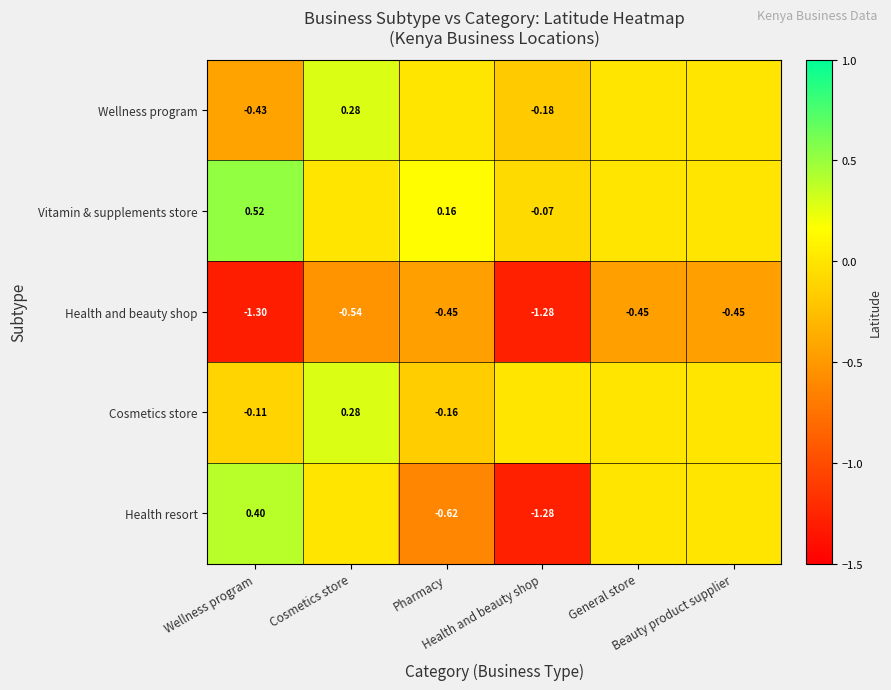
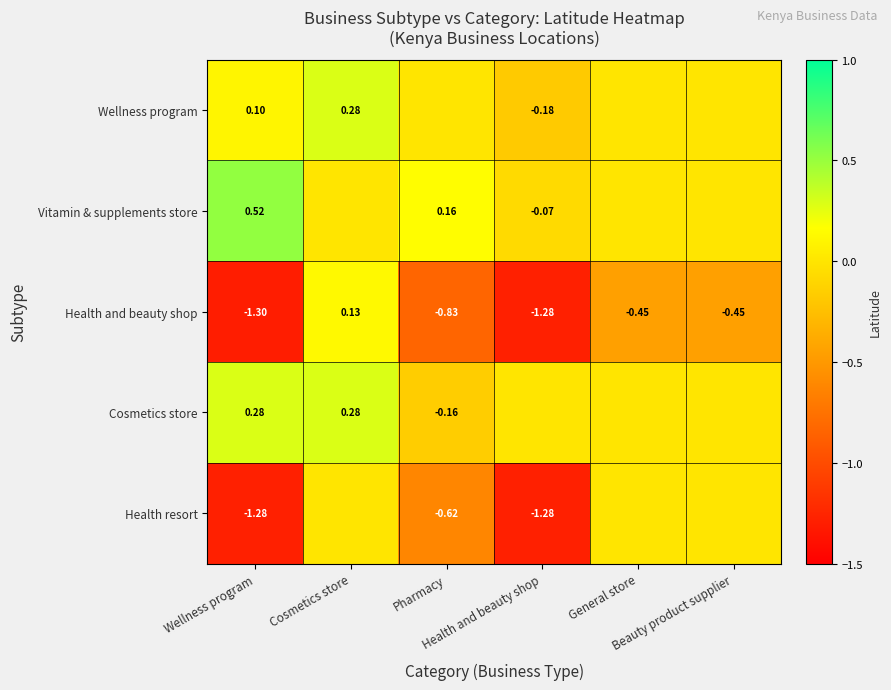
  {
    "Wellness program": {
-     "Wellness program": -0.43,
+     "Wellness program": 0.10,
      "Cosmetics store": 0.28,
      "Health and beauty shop": -0.18
    },
    "Vitamin & supplements store": {
      "Wellness program": 0.52,
      "Pharmacy": 0.16,
      "Health and beauty shop": -0.07
    },
    "Health and beauty shop": {
      "Wellness program": -1.30,
-     "Cosmetics store": -0.54,
-     "Pharmacy": -0.45,
+     "Cosmetics store": 0.13,
+     "Pharmacy": -0.83,
      "Health and beauty shop": -1.28,
      "General store": -0.45,
      "Beauty product supplier": -0.45
    },
    "Cosmetics store": {
-     "Wellness program": -0.11,
+     "Wellness program": 0.28,
      "Cosmetics store": 0.28,
      "Pharmacy": -0.16
    },
    "Health resort": {
-     "Wellness program": 0.40,
+     "Wellness program": -1.28,
      "Pharmacy": -0.62,
      "Health and beauty shop": -1.28
    }
  }
